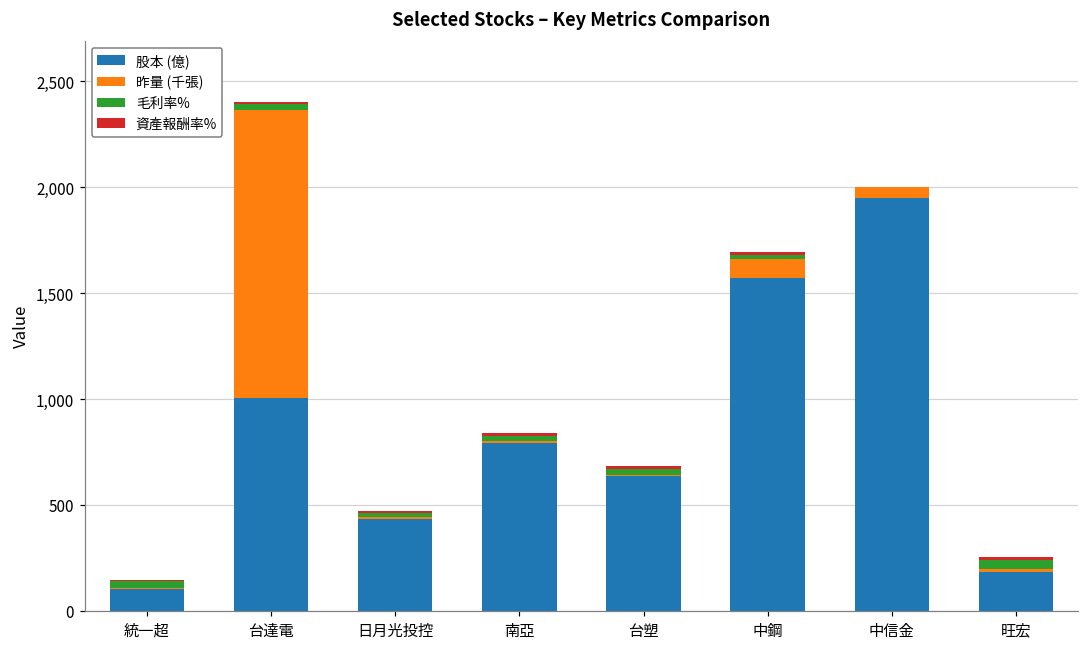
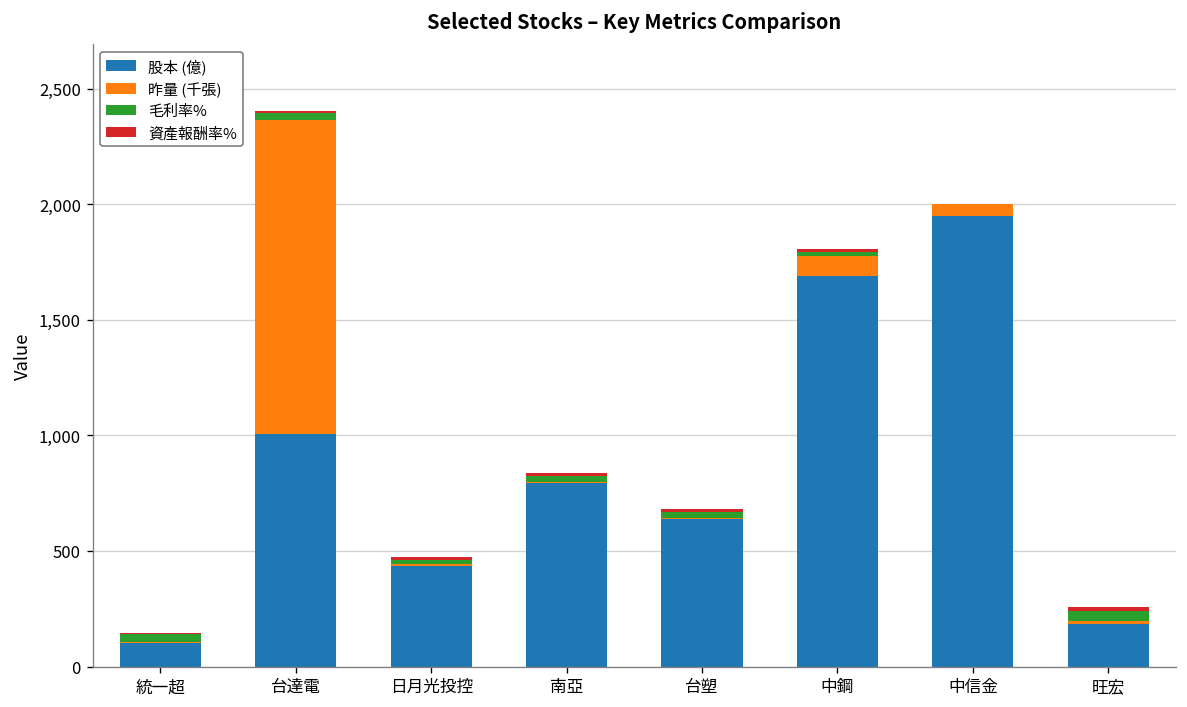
  {
    "股本 (億)": {
      "統一超": "100",
      "台達電": "1,010",
      "日月光投控": "440",
      "南亞": "790",
      "台塑": "640",
-     "中鋼": "1,570",
+     "中鋼": "1,690",
      "中信金": "1,950",
      "旺宏": "190"
    },
    "昨量 (千張)": {
      "台達電": "1,360",
      "中鋼": "90",
      "中信金": "50"
    },
    "毛利率%": {
      "統一超": "30",
      "台達電": "30",
      "日月光投控": "20",
      "南亞": "30",
      "台塑": "30",
      "中鋼": "20",
      "中信金": "0",
      "旺宏": "40"
    },
    "資產報酬率%": {
      "南亞": "10",
      "台塑": "10",
      "旺宏": "20"
    }
  }
